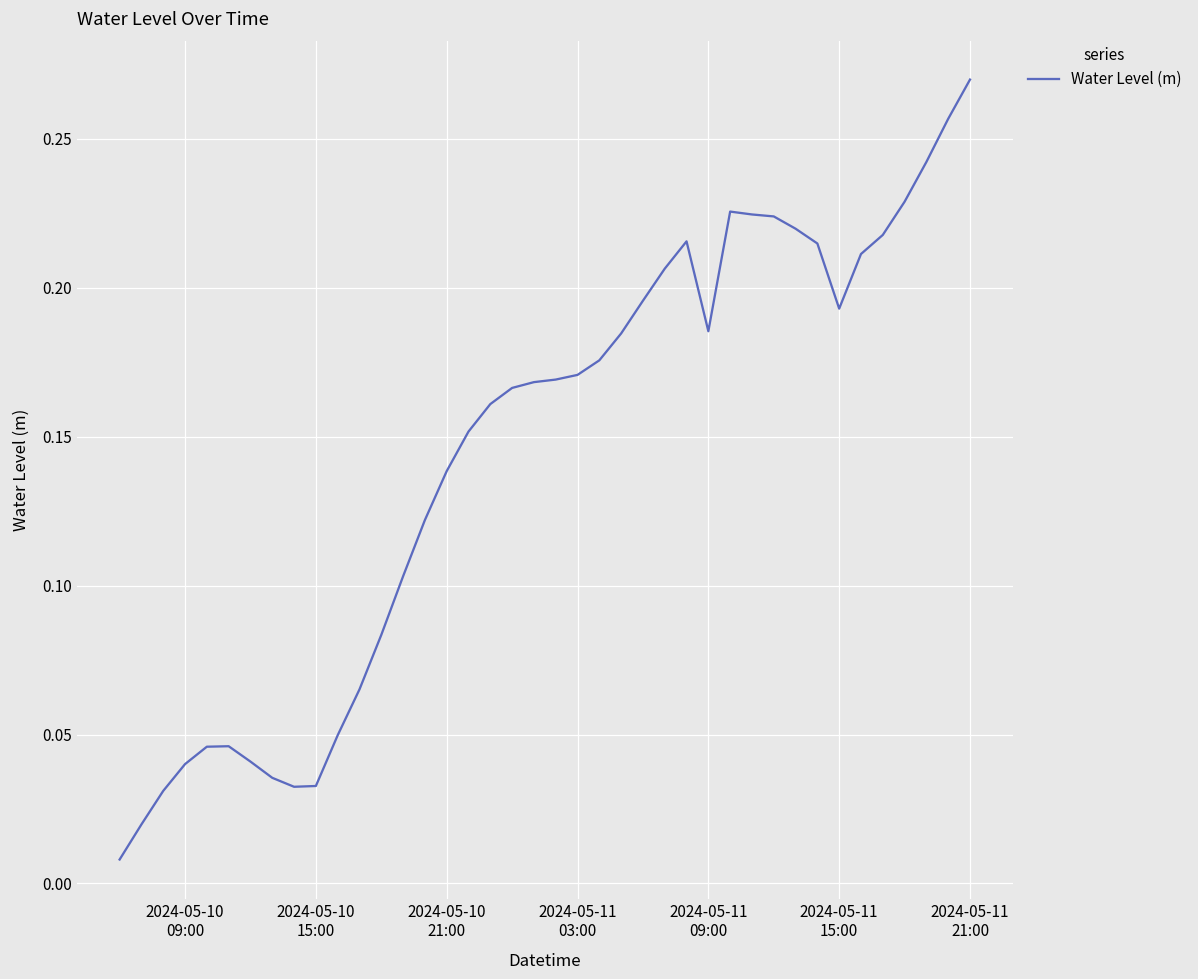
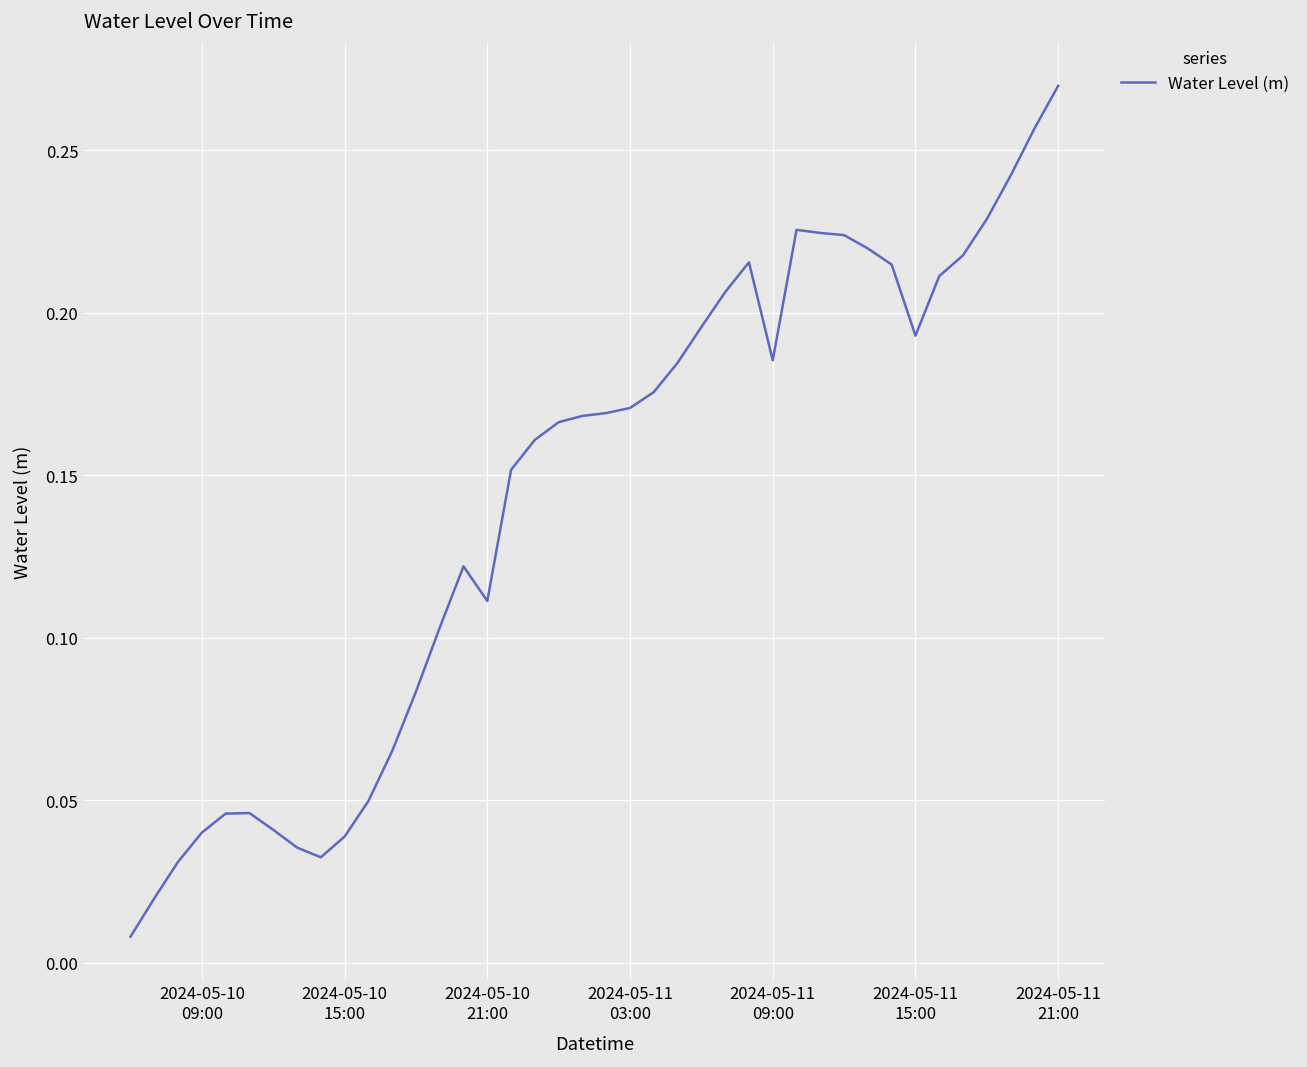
  {
    "2024-05-10 09:00": 0.040,
-   "2024-05-10 15:00": 0.033,
-   "2024-05-10 21:00": 0.138,
+   "2024-05-10 15:00": 0.039,
+   "2024-05-10 21:00": 0.111,
    "2024-05-11 03:00": 0.171,
    "2024-05-11 09:00": 0.185,
    "2024-05-11 15:00": 0.193,
    "2024-05-11 21:00": 0.270
  }
